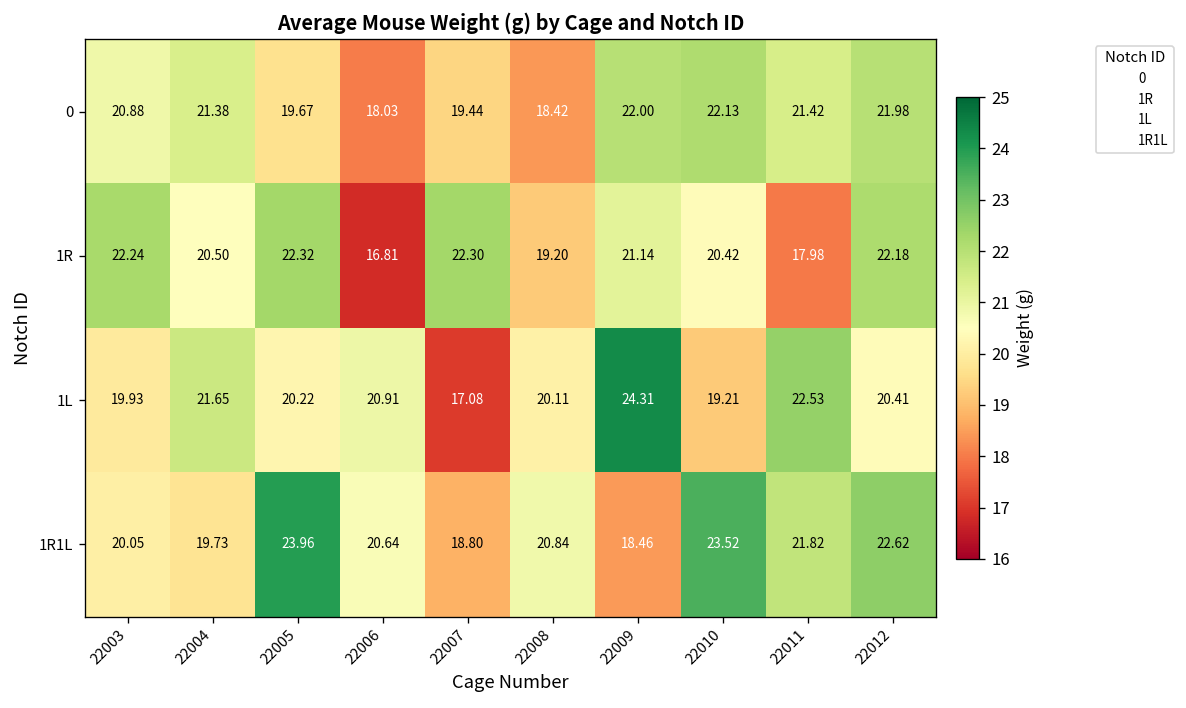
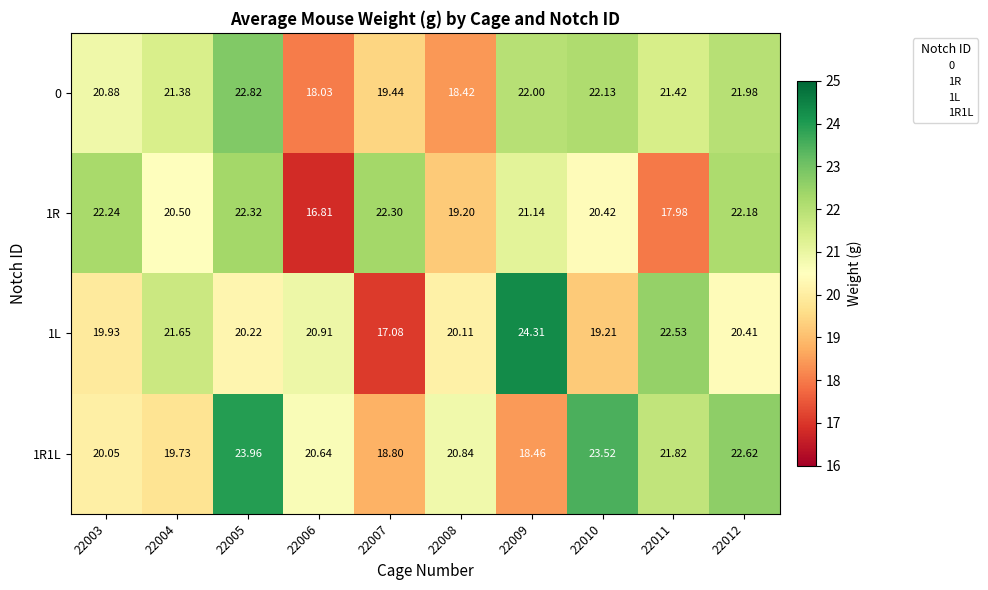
  {
    "0": {
      "22003": 20.88,
      "22004": 21.38,
-     "22005": 19.67,
+     "22005": 22.82,
      "22006": 18.03,
      "22007": 19.44,
      "22008": 18.42,
      "22009": 22.00,
      "22010": 22.13,
      "22011": 21.42,
      "22012": 21.98
    },
    "1R": {
      "22003": 22.24,
      "22004": 20.50,
      "22005": 22.32,
      "22006": 16.81,
      "22007": 22.30,
      "22008": 19.20,
      "22009": 21.14,
      "22010": 20.42,
      "22011": 17.98,
      "22012": 22.18
    },
    "1L": {
      "22003": 19.93,
      "22004": 21.65,
      "22005": 20.22,
      "22006": 20.91,
      "22007": 17.08,
      "22008": 20.11,
      "22009": 24.31,
      "22010": 19.21,
      "22011": 22.53,
      "22012": 20.41
    },
    "1R1L": {
      "22003": 20.05,
      "22004": 19.73,
      "22005": 23.96,
      "22006": 20.64,
      "22007": 18.80,
      "22008": 20.84,
      "22009": 18.46,
      "22010": 23.52,
      "22011": 21.82,
      "22012": 22.62
    }
  }
